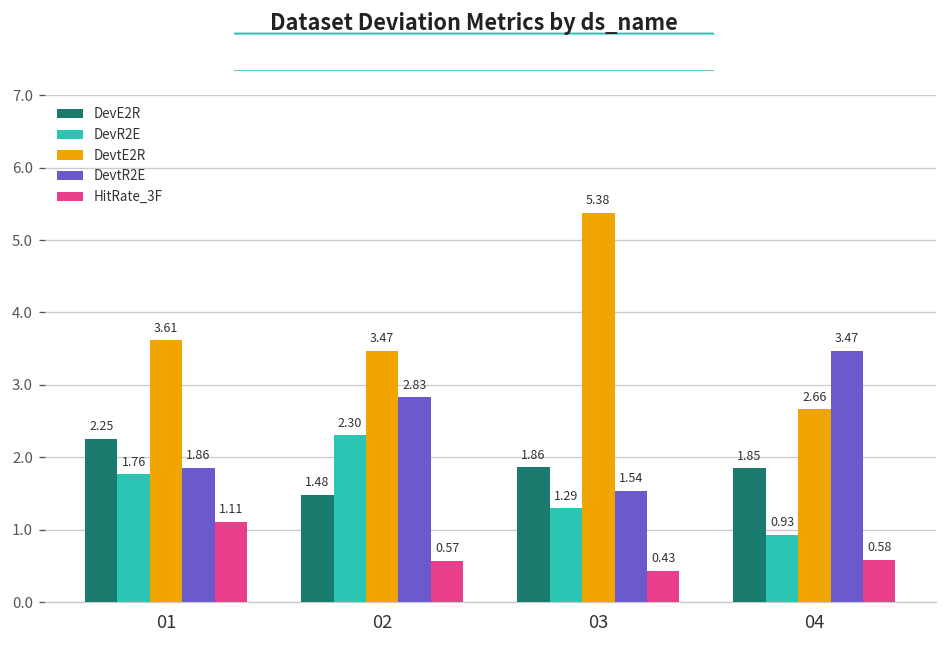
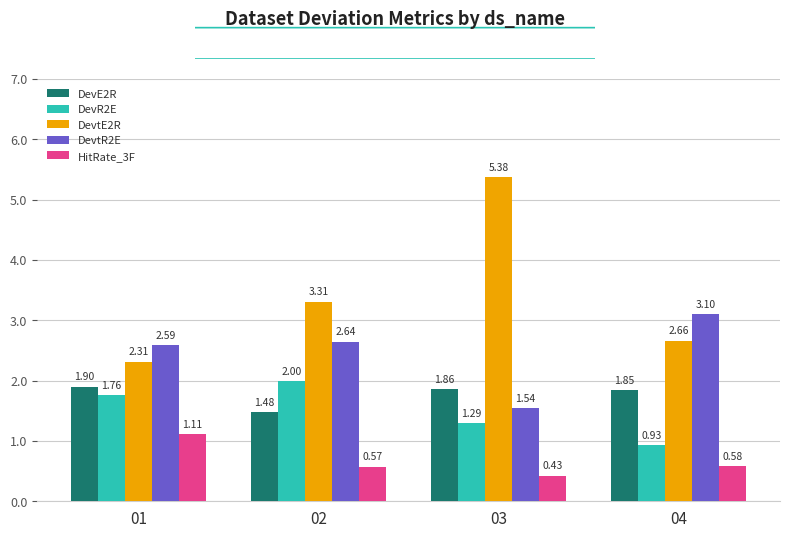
  {
    "DevE2R": {
-     "01": 2.25,
+     "01": 1.90,
      "02": 1.48,
      "03": 1.86,
      "04": 1.85
    },
    "DevR2E": {
      "01": 1.76,
-     "02": 2.30,
+     "02": 2.00,
      "03": 1.29,
      "04": 0.93
    },
    "DevtE2R": {
-     "01": 3.61,
-     "02": 3.47,
+     "01": 2.31,
+     "02": 3.31,
      "03": 5.38,
      "04": 2.66
    },
    "DevtR2E": {
-     "01": 1.86,
-     "02": 2.83,
+     "01": 2.59,
+     "02": 2.64,
      "03": 1.54,
-     "04": 3.47
+     "04": 3.10
    },
    "HitRate_3F": {
      "01": 1.11,
      "02": 0.57,
      "03": 0.43,
      "04": 0.58
    }
  }
